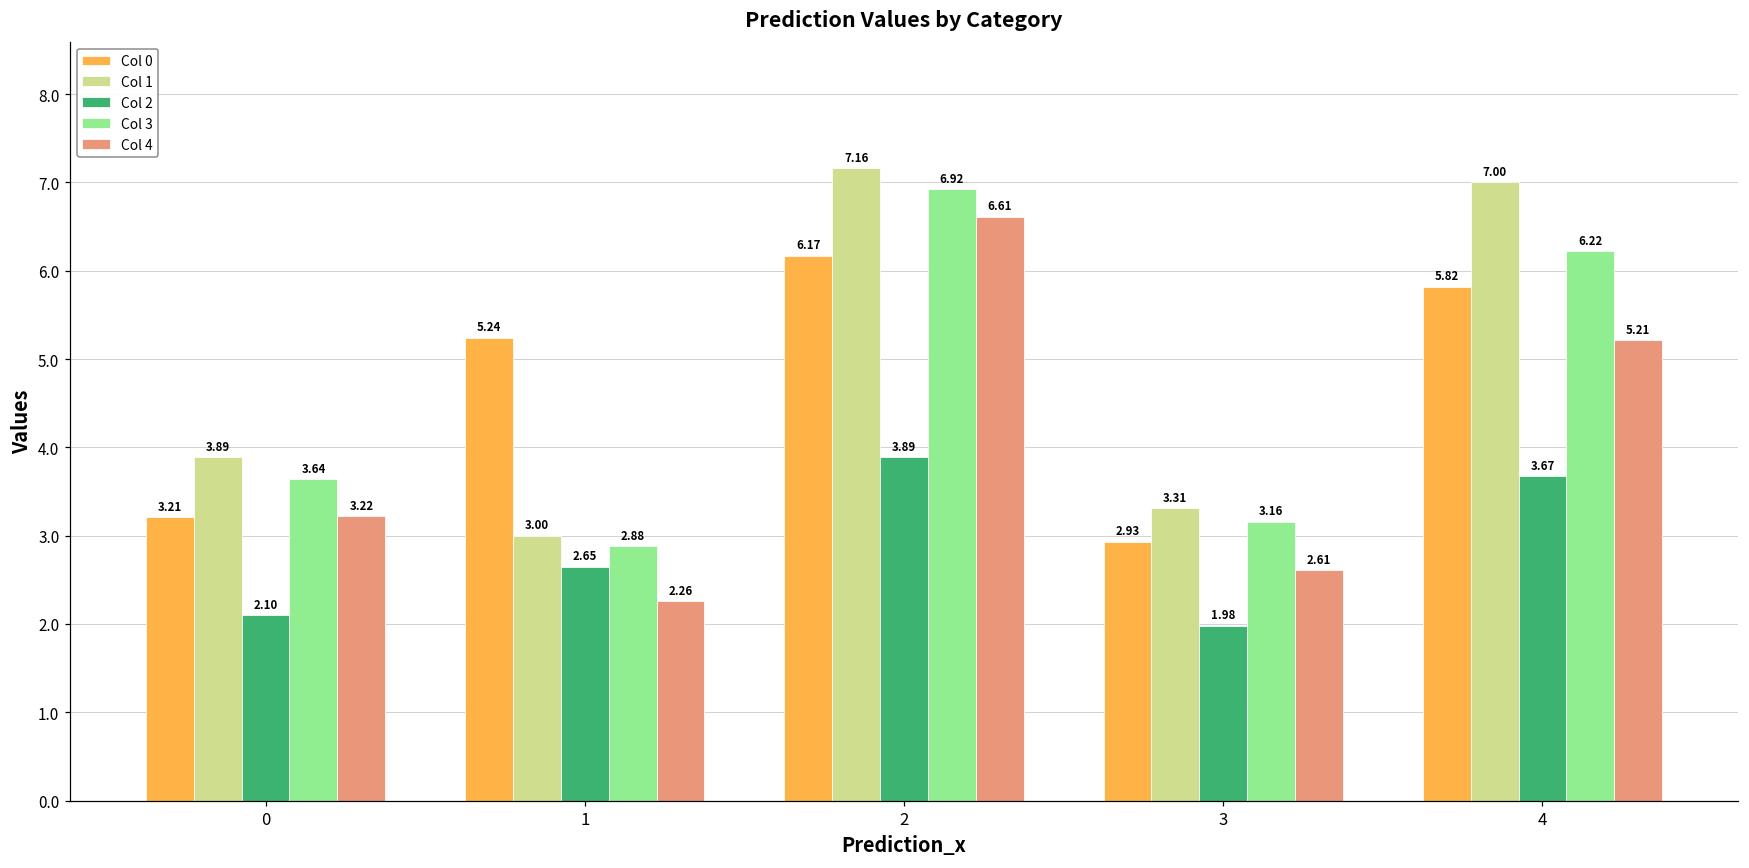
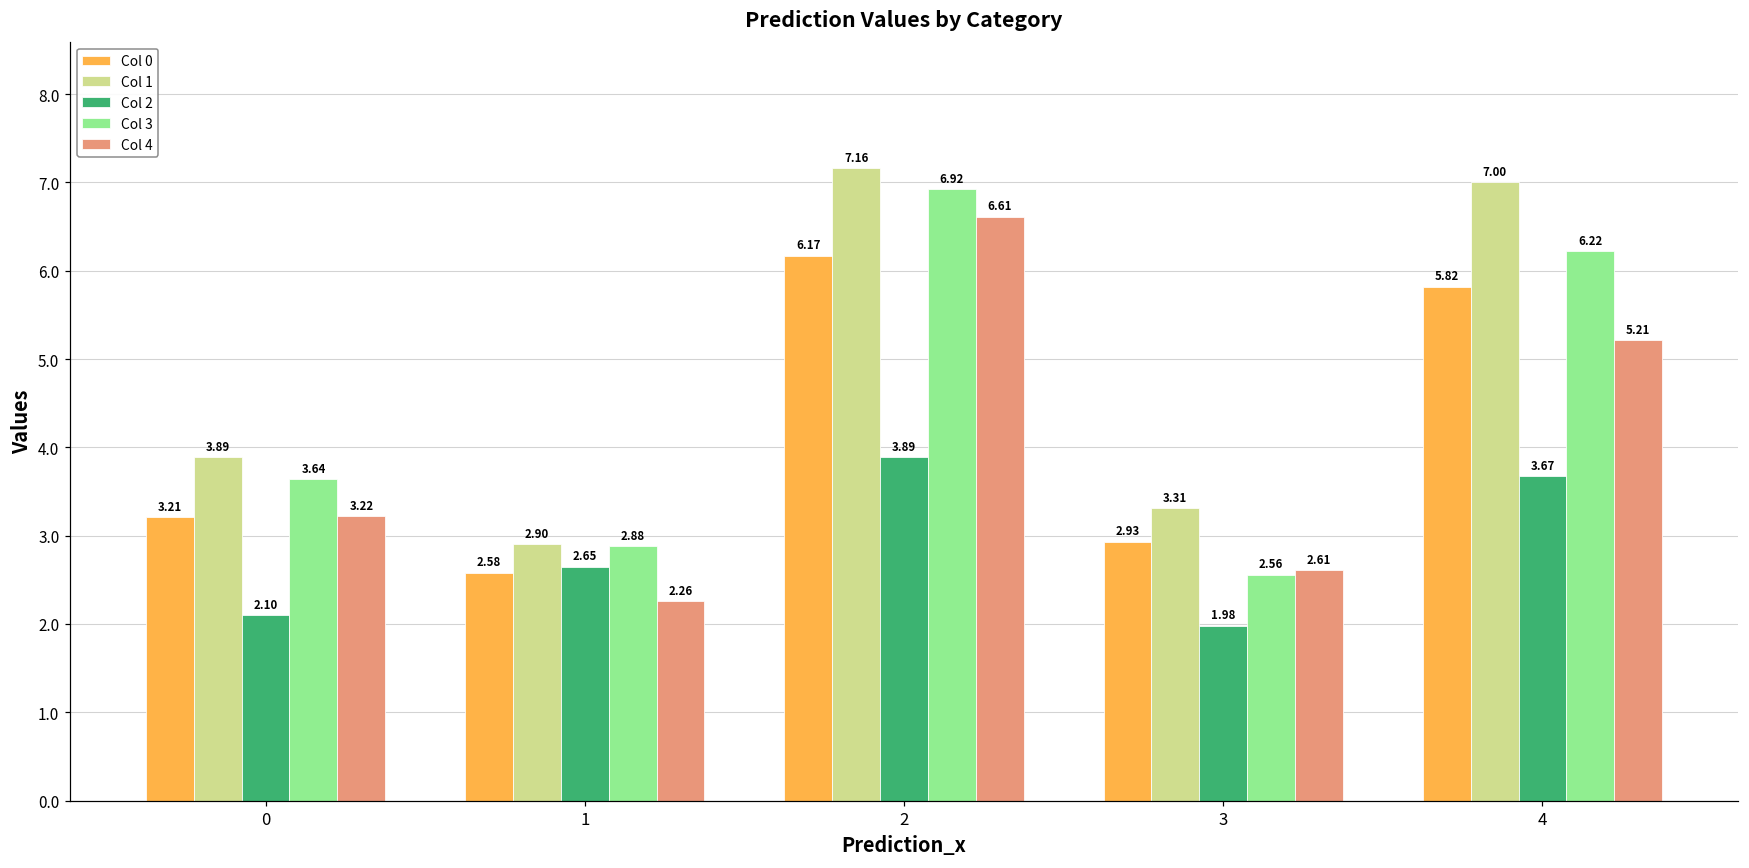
  {
    "Col 0": {
      "0": 3.21,
-     "1": 5.24,
+     "1": 2.58,
      "2": 6.17,
      "3": 2.93,
      "4": 5.82
    },
    "Col 1": {
      "0": 3.89,
-     "1": 3.00,
+     "1": 2.90,
      "2": 7.16,
      "3": 3.31,
      "4": 7.00
    },
    "Col 2": {
      "0": 2.10,
      "1": 2.65,
      "2": 3.89,
      "3": 1.98,
      "4": 3.67
    },
    "Col 3": {
      "0": 3.64,
      "1": 2.88,
      "2": 6.92,
-     "3": 3.16,
+     "3": 2.56,
      "4": 6.22
    },
    "Col 4": {
      "0": 3.22,
      "1": 2.26,
      "2": 6.61,
      "3": 2.61,
      "4": 5.21
    }
  }
